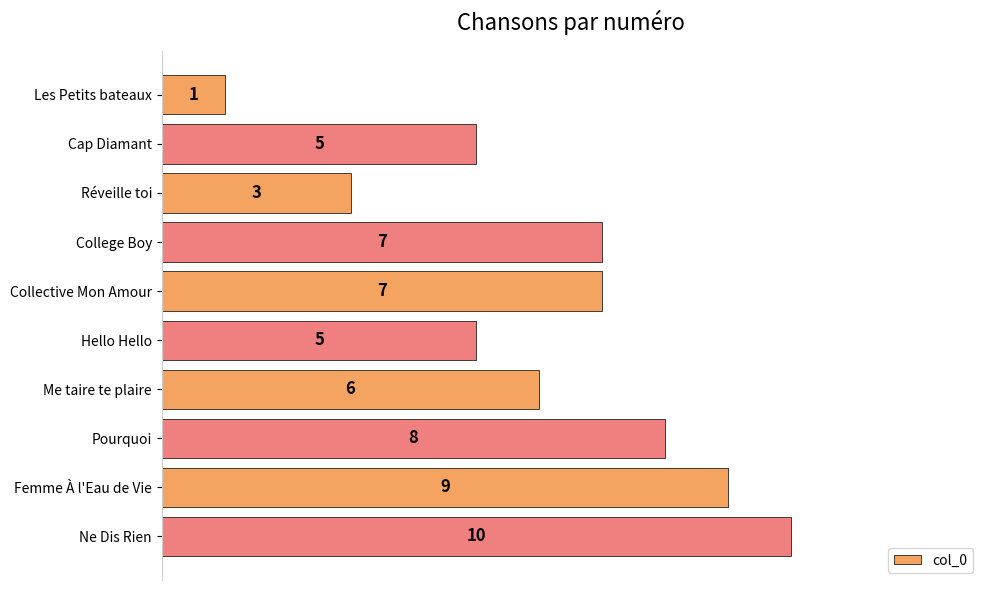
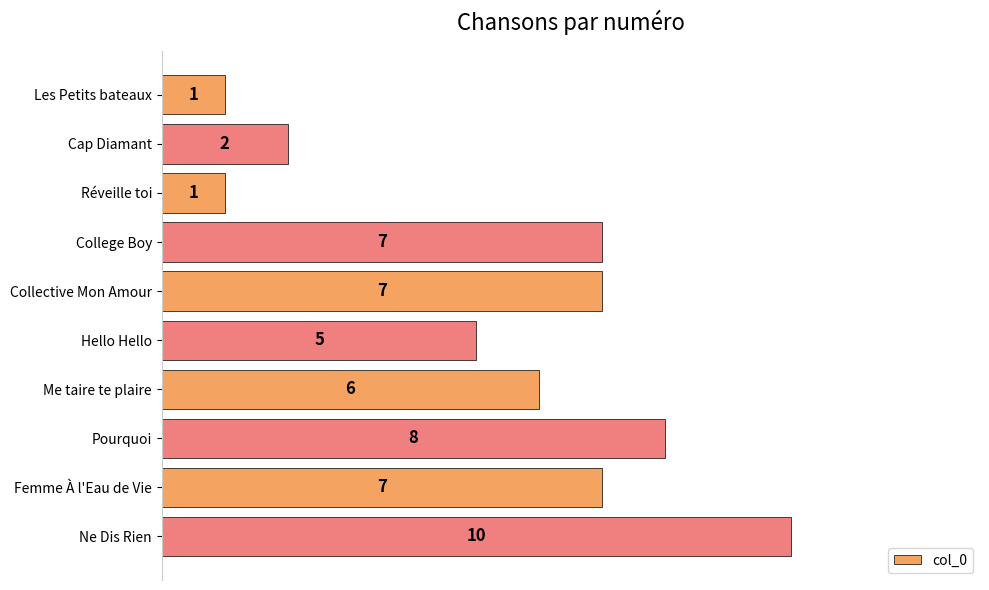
  {
    "Les Petits bateaux": 1,
-   "Cap Diamant": 5,
-   "Réveille toi": 3,
+   "Cap Diamant": 2,
+   "Réveille toi": 1,
    "College Boy": 7,
    "Collective Mon Amour": 7,
    "Hello Hello": 5,
    "Me taire te plaire": 6,
    "Pourquoi": 8,
-   "Femme À l'Eau de Vie": 9,
+   "Femme À l'Eau de Vie": 7,
    "Ne Dis Rien": 10
  }
